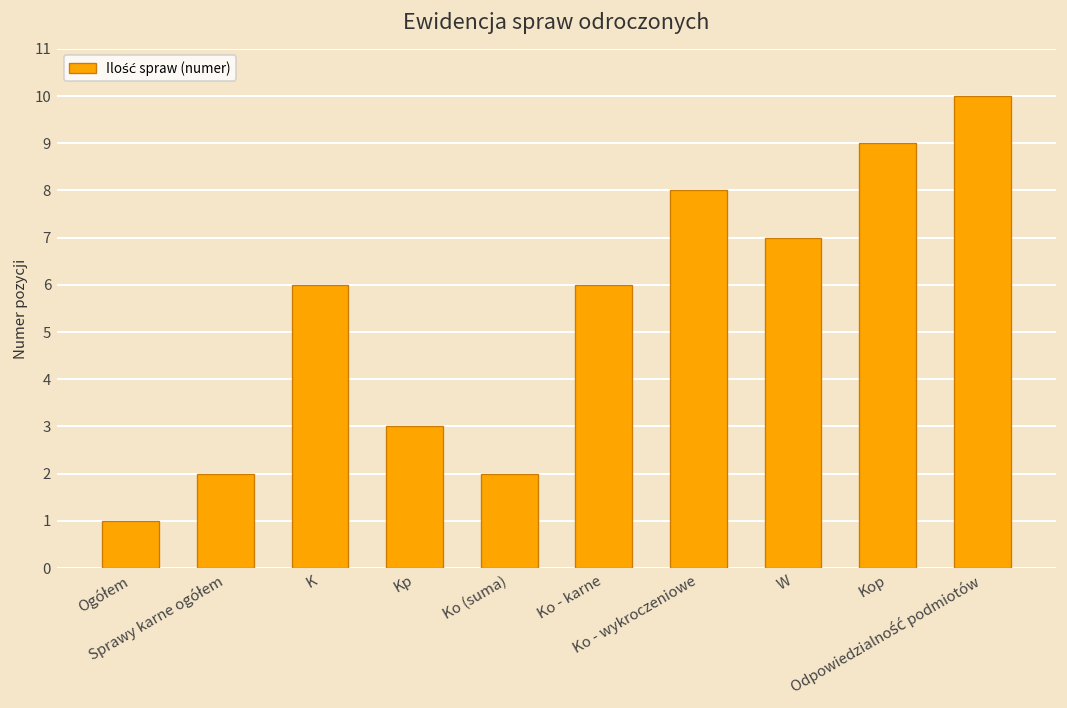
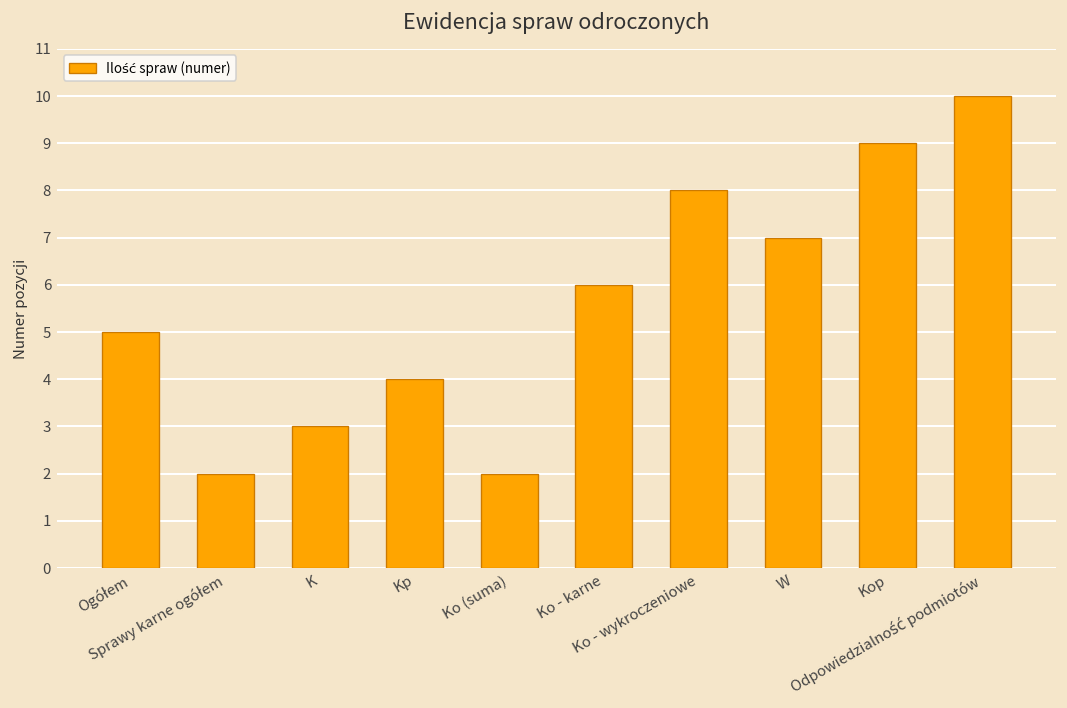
  {
-   "Ogółem": 1,
+   "Ogółem": 5,
    "Sprawy karne ogółem": 2,
-   "K": 6,
-   "Kp": 3,
+   "K": 3,
+   "Kp": 4,
    "Ko (suma)": 2,
    "Ko - karne": 6,
    "Ko - wykroczeniowe": 8,
    "W": 7,
    "Kop": 9,
    "Odpowiedzialność podmiotów": 10
  }
